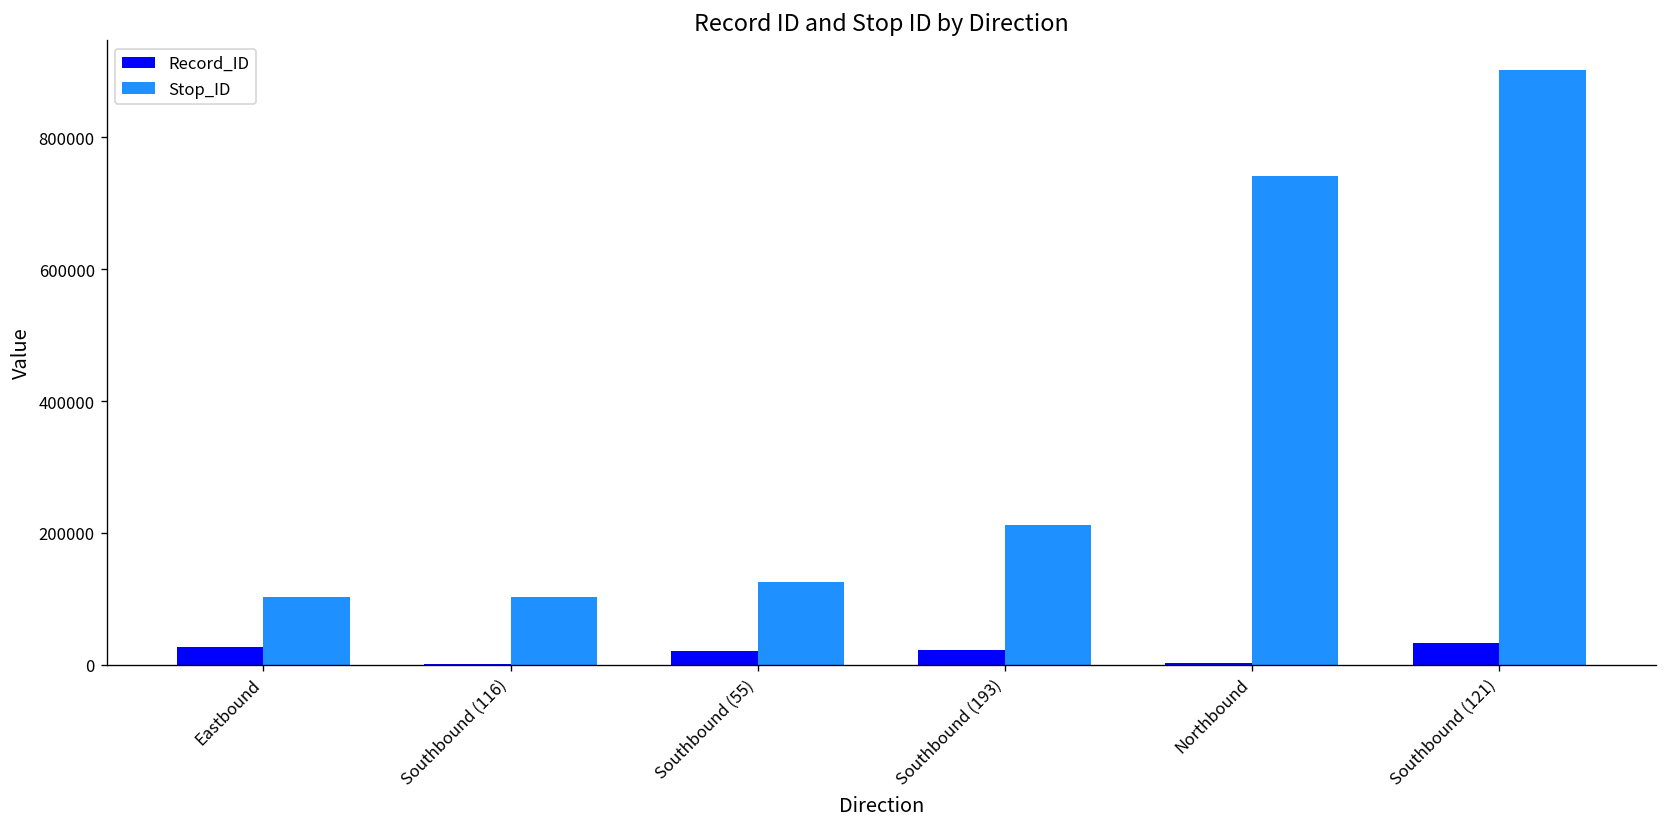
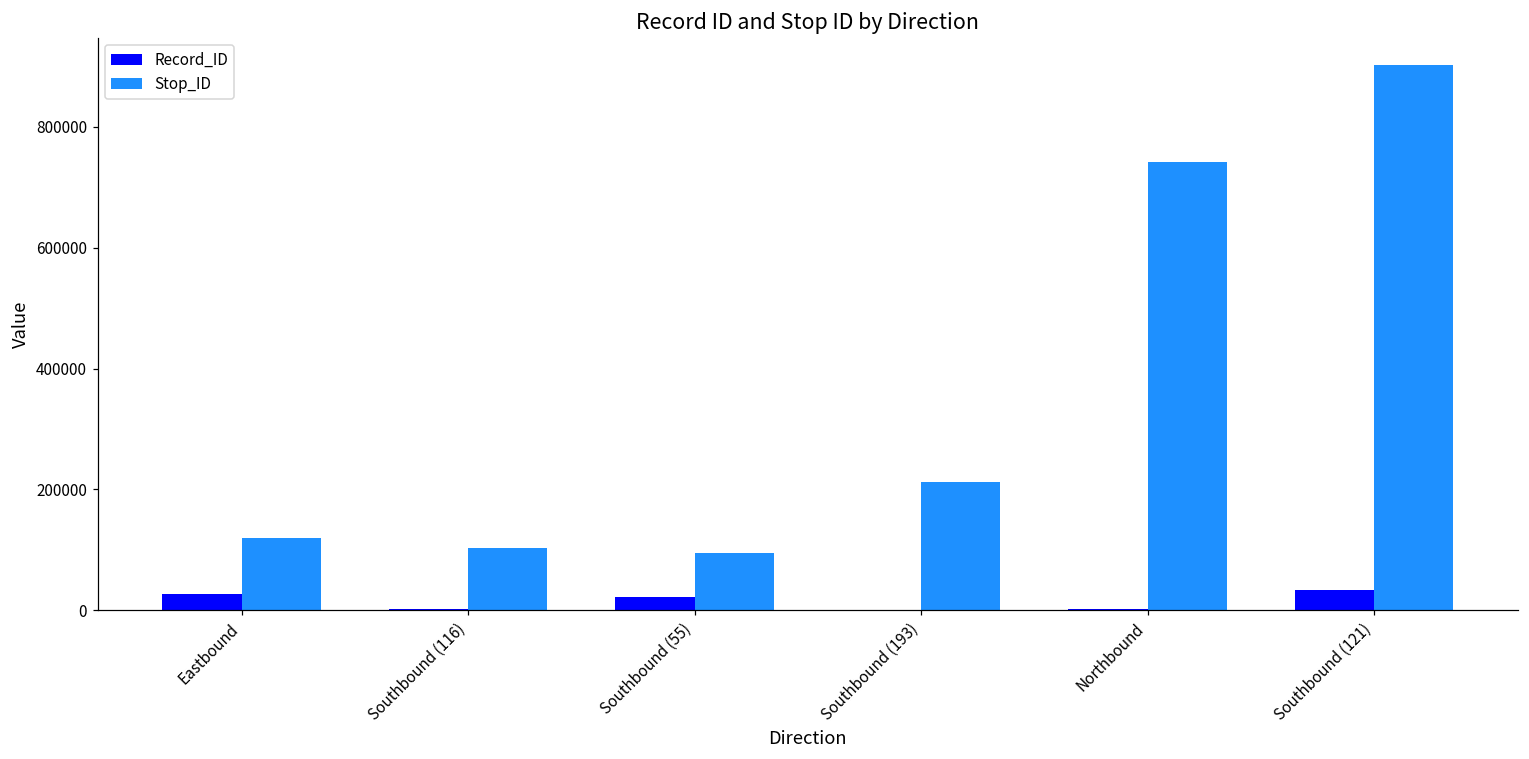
  {
    "Record_ID": {
      "Eastbound": 30000,
      "Southbound (55)": 20000,
-     "Southbound (193)": 20000,
+     "Southbound (193)": 0,
      "Southbound (121)": 30000
    },
    "Stop_ID": {
-     "Eastbound": 100000,
+     "Eastbound": 120000,
      "Southbound (116)": 100000,
-     "Southbound (55)": 130000,
+     "Southbound (55)": 90000,
      "Southbound (193)": 210000,
      "Northbound": 740000,
      "Southbound (121)": 900000
    }
  }
